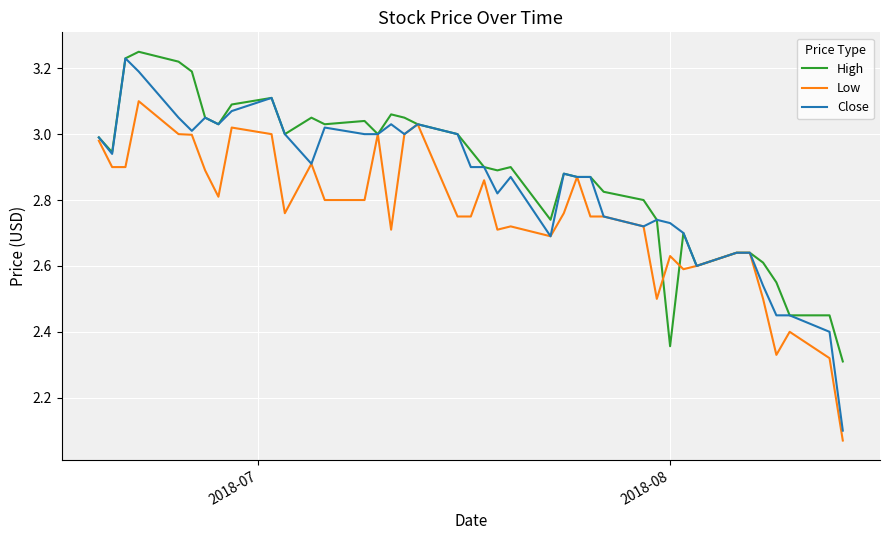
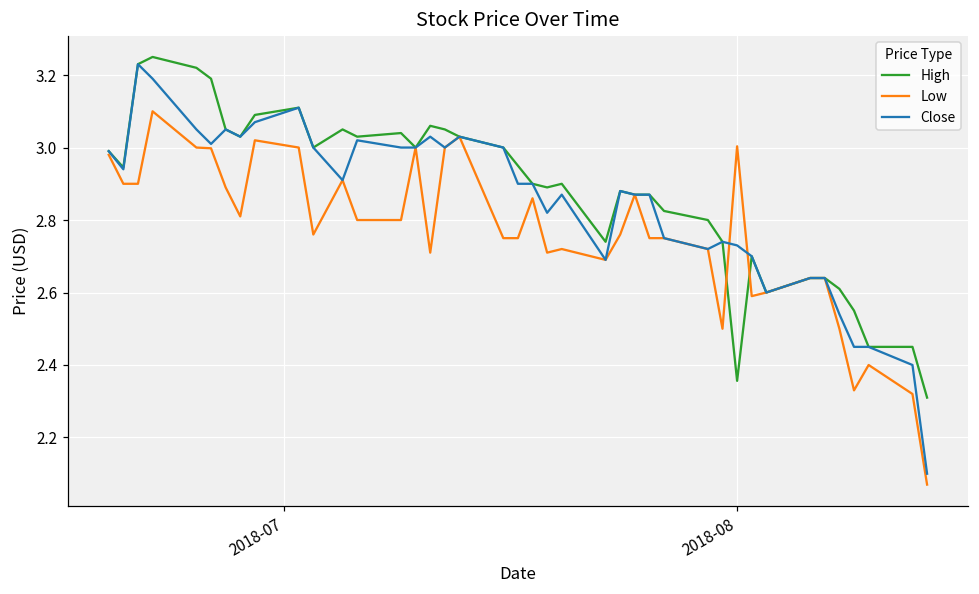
  {
    "High": {
      "2018-08": 2.36
    },
    "Low": {
-     "2018-08": 2.63
+     "2018-08": 3.00
    },
    "Close": {
      "2018-08": 2.73
    }
  }
